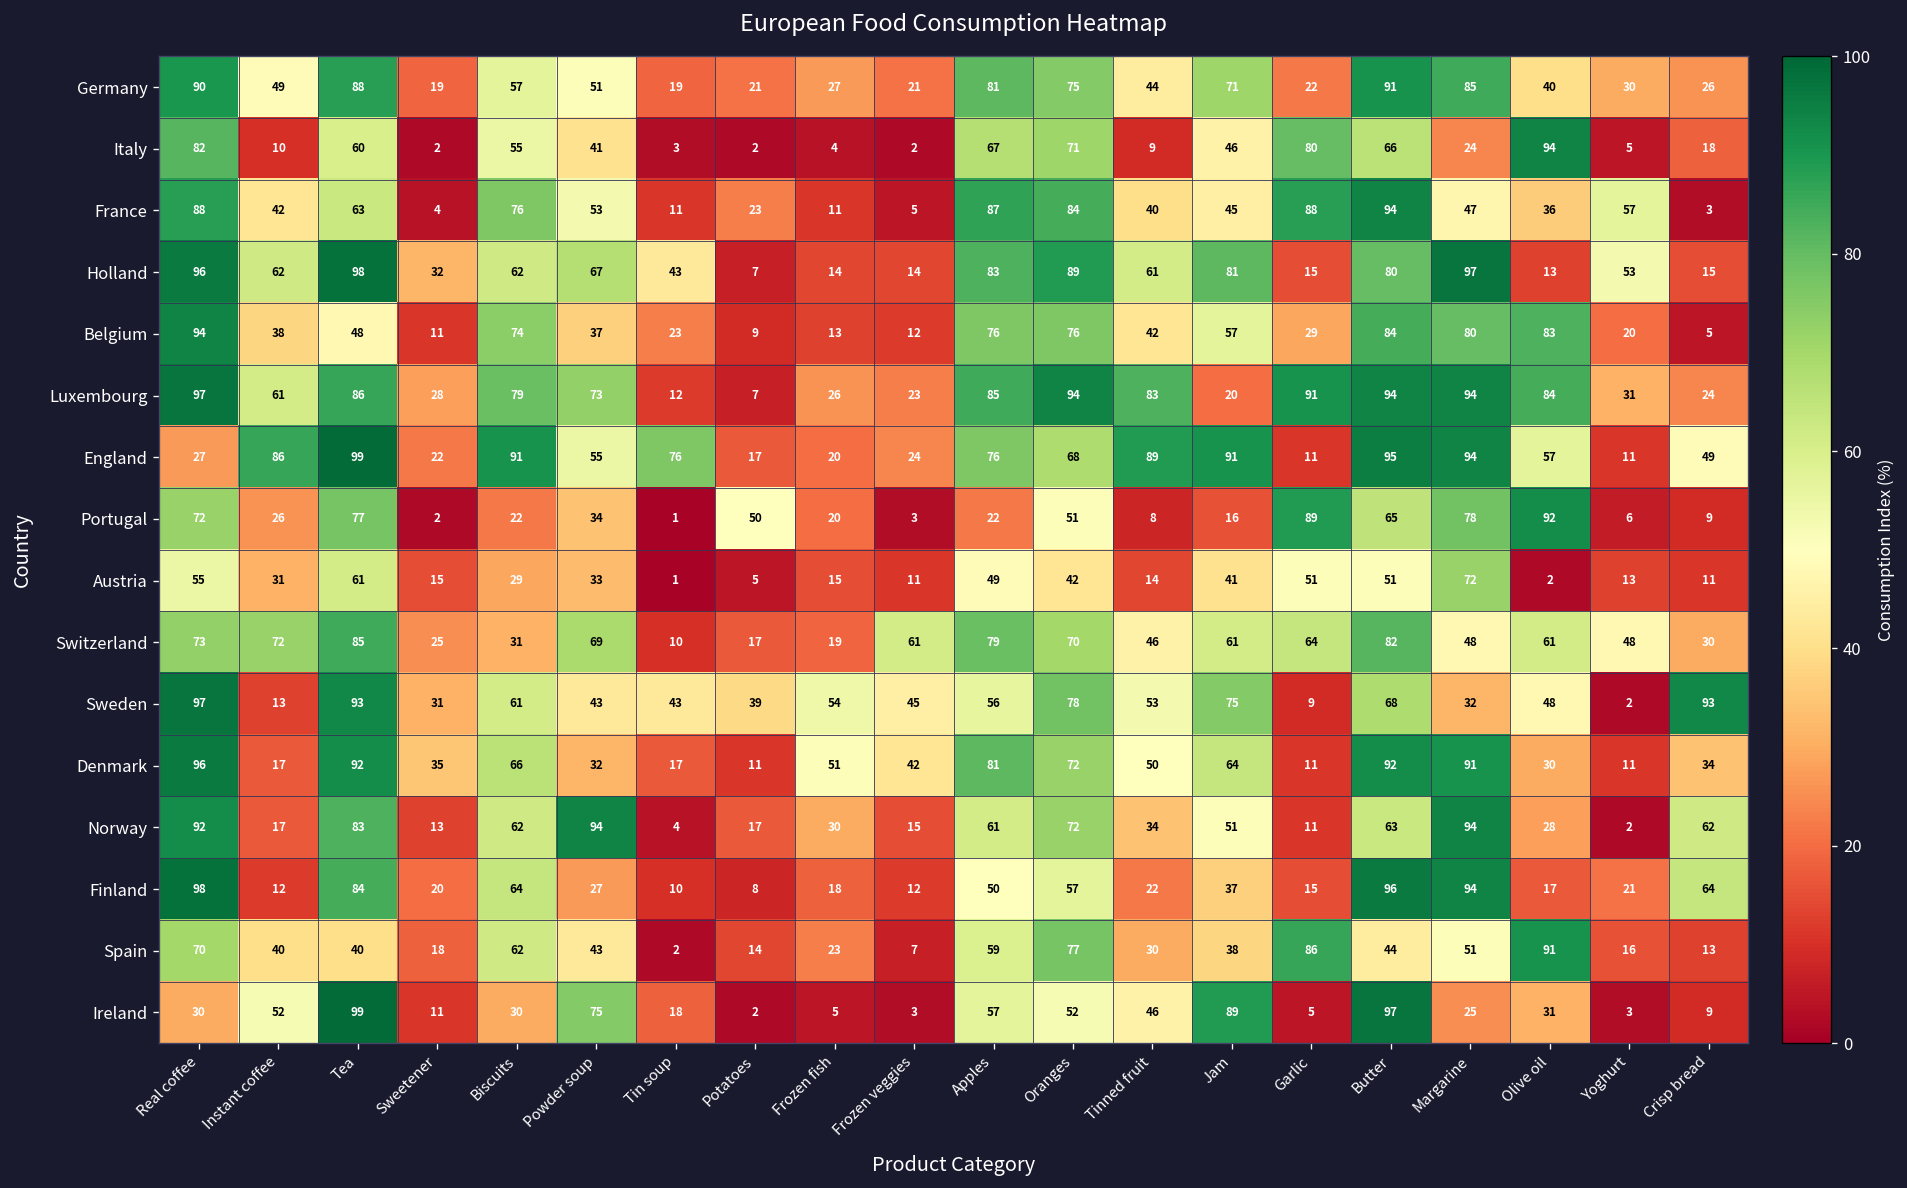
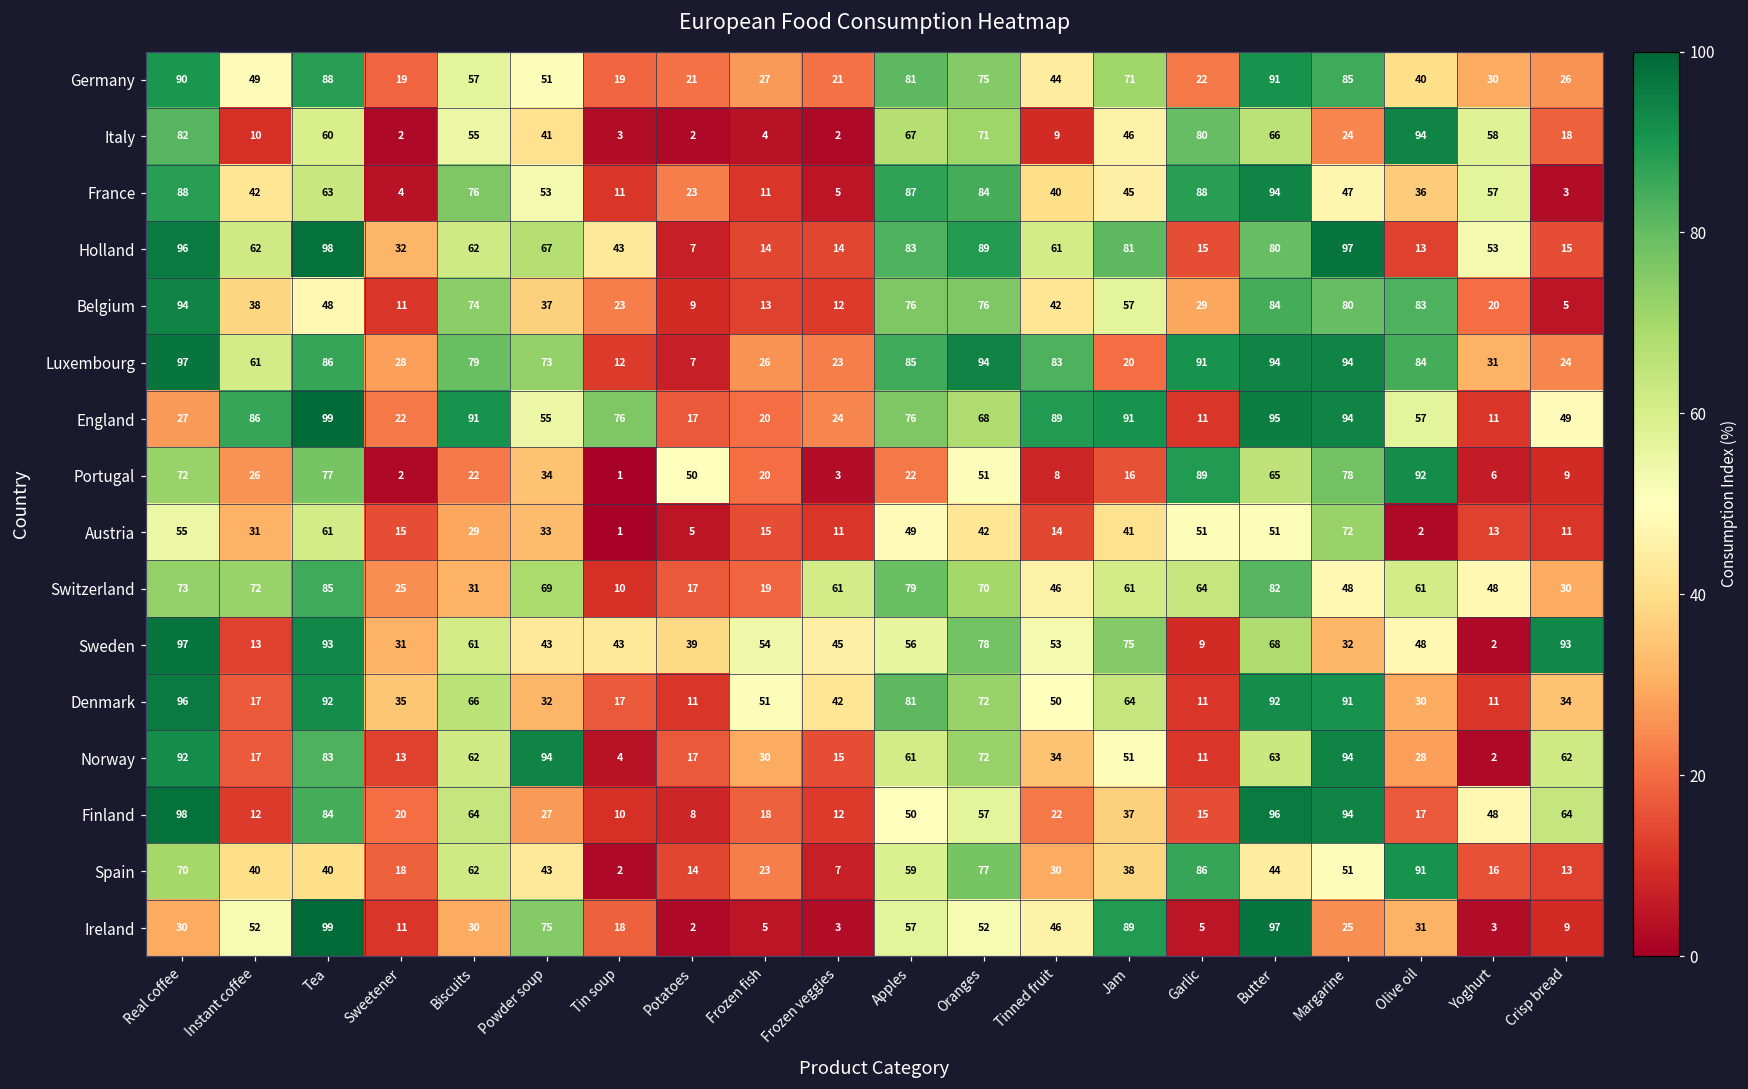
  {
    "Italy": {
      "Real coffee": 82,
      "Instant coffee": 10,
      "Tea": 60,
      "Sweetener": 2,
      "Biscuits": 55,
      "Powder soup": 41,
      "Tin soup": 3,
      "Potatoes": 2,
      "Frozen fish": 4,
      "Frozen veggies": 2,
      "Apples": 67,
      "Oranges": 71,
      "Tinned fruit": 9,
      "Jam": 46,
      "Garlic": 80,
      "Butter": 66,
      "Margarine": 24,
      "Olive oil": 94,
-     "Yoghurt": 5,
+     "Yoghurt": 58,
      "Crisp bread": 18
    },
    "Finland": {
      "Real coffee": 98,
      "Instant coffee": 12,
      "Tea": 84,
      "Sweetener": 20,
      "Biscuits": 64,
      "Powder soup": 27,
      "Tin soup": 10,
      "Potatoes": 8,
      "Frozen fish": 18,
      "Frozen veggies": 12,
      "Apples": 50,
      "Oranges": 57,
      "Tinned fruit": 22,
      "Jam": 37,
      "Garlic": 15,
      "Butter": 96,
      "Margarine": 94,
      "Olive oil": 17,
-     "Yoghurt": 21,
+     "Yoghurt": 48,
      "Crisp bread": 64
    }
  }
